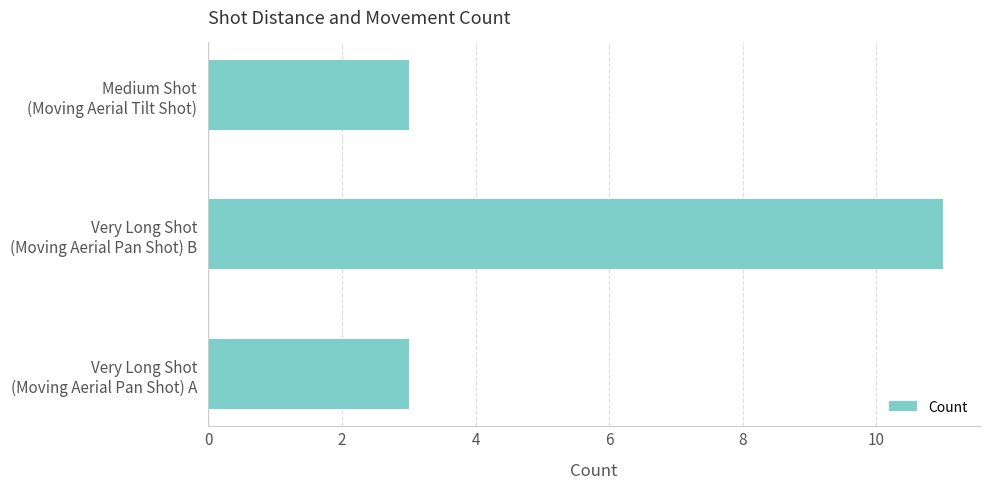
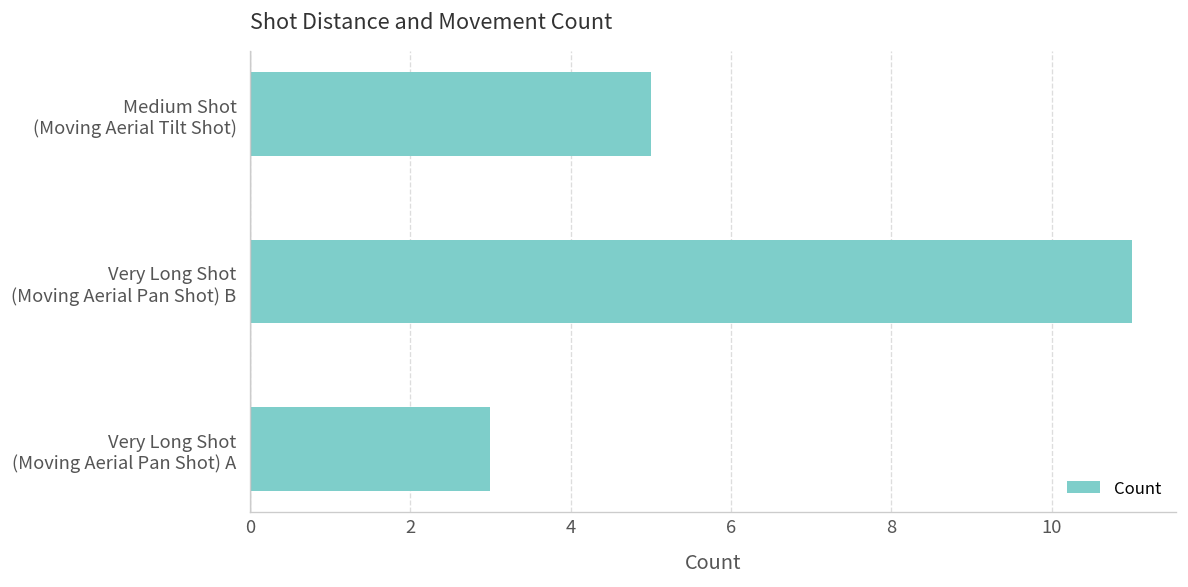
  {
-   "Medium Shot (Moving Aerial Tilt Shot)": 3,
+   "Medium Shot (Moving Aerial Tilt Shot)": 5,
    "Very Long Shot (Moving Aerial Pan Shot) B": 11,
    "Very Long Shot (Moving Aerial Pan Shot) A": 3
  }
